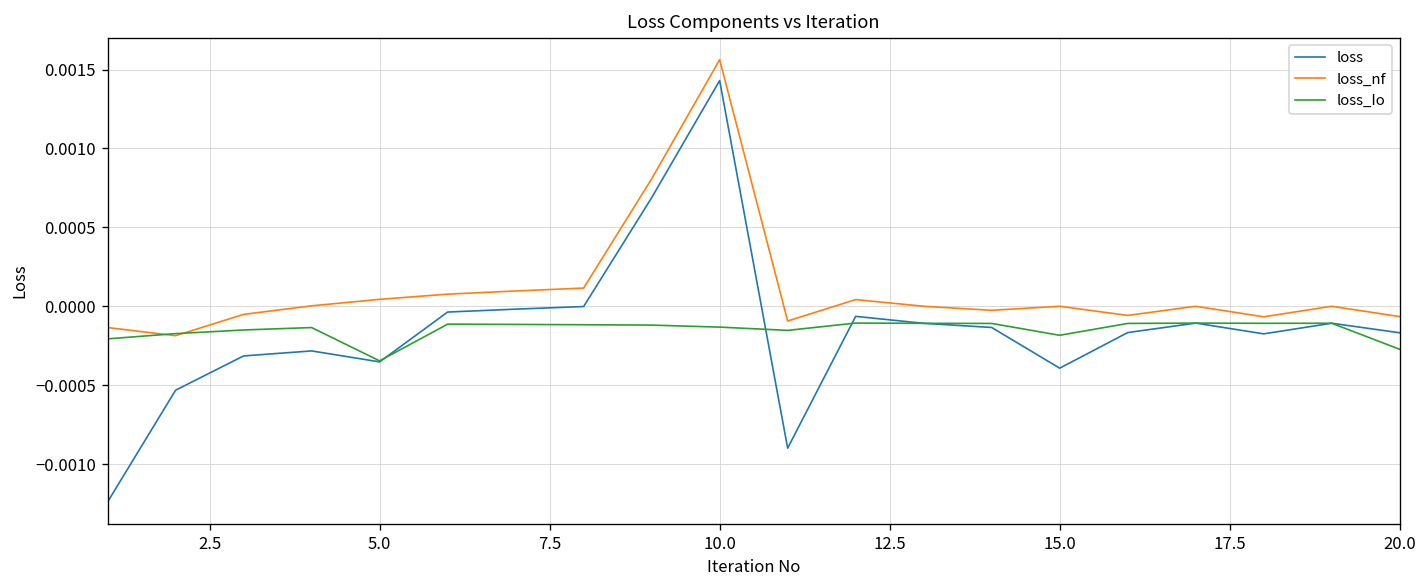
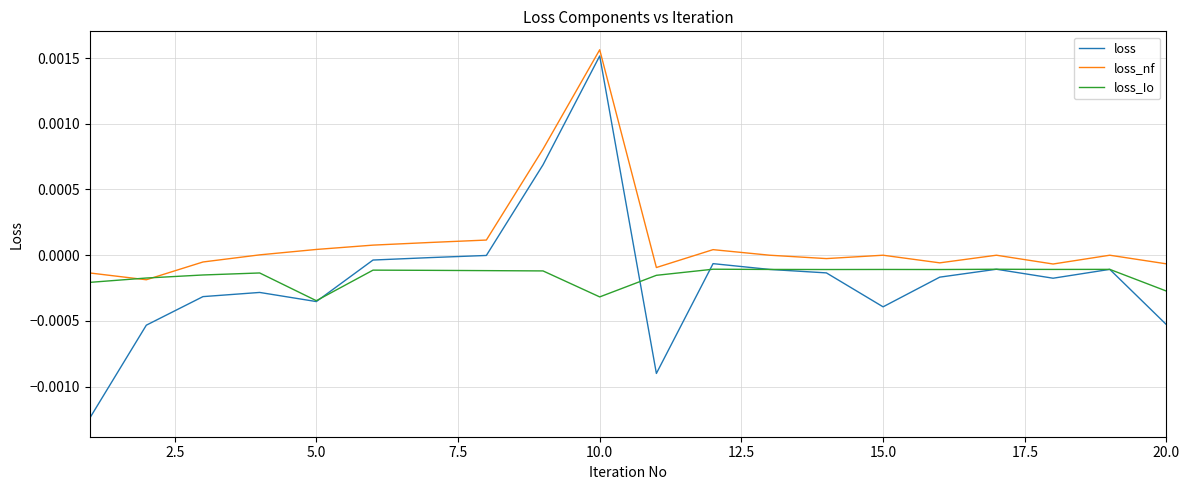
  {
    "loss": {
-     "10.0": 0.00143,
+     "10.0": 0.00152,
      "15.0": -0.00039,
-     "20.0": -0.00017
+     "20.0": -0.00053
    },
    "loss_nf": {
      "5.0": 0.00004,
      "10.0": 0.00156,
      "15.0": 0.00000,
      "20.0": -0.00007
    },
    "loss_Io": {
-     "10.0": -0.00013,
-     "15.0": -0.00018,
+     "10.0": -0.00032,
+     "15.0": -0.00011,
      "20.0": -0.00027
    }
  }
